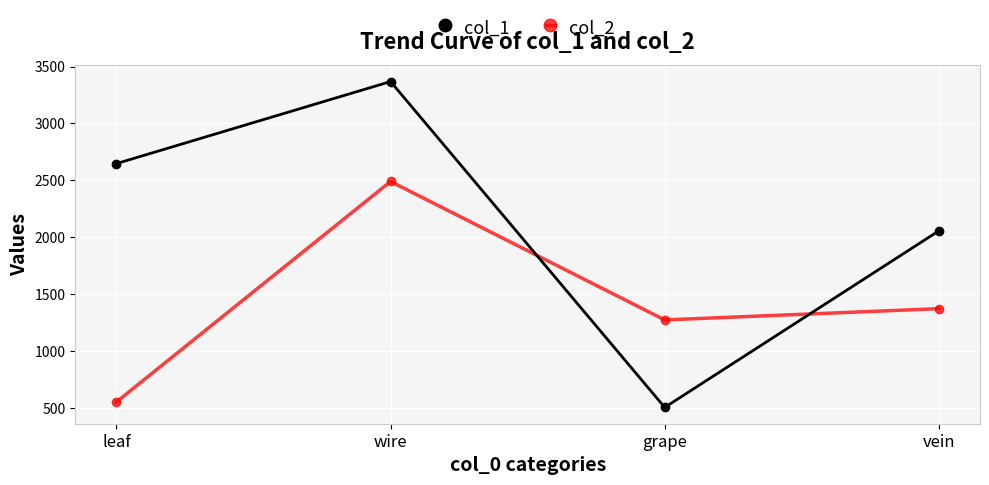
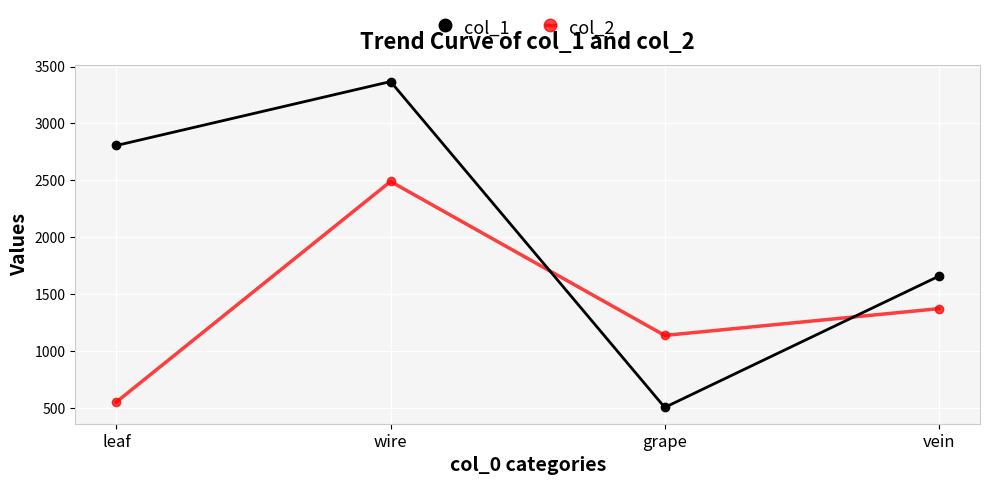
  {
    "col_1": {
-     "leaf": 2650,
+     "leaf": 2810,
      "wire": 3370,
      "grape": 510,
-     "vein": 2060
+     "vein": 1660
    },
    "col_2": {
      "leaf": 560,
      "wire": 2490,
-     "grape": 1280,
+     "grape": 1140,
      "vein": 1380
    }
  }
